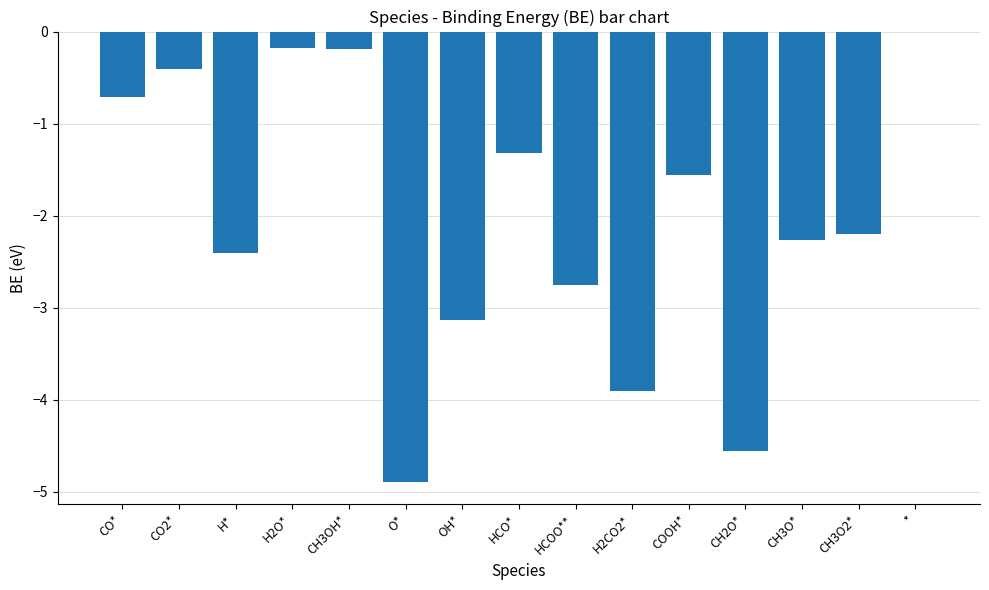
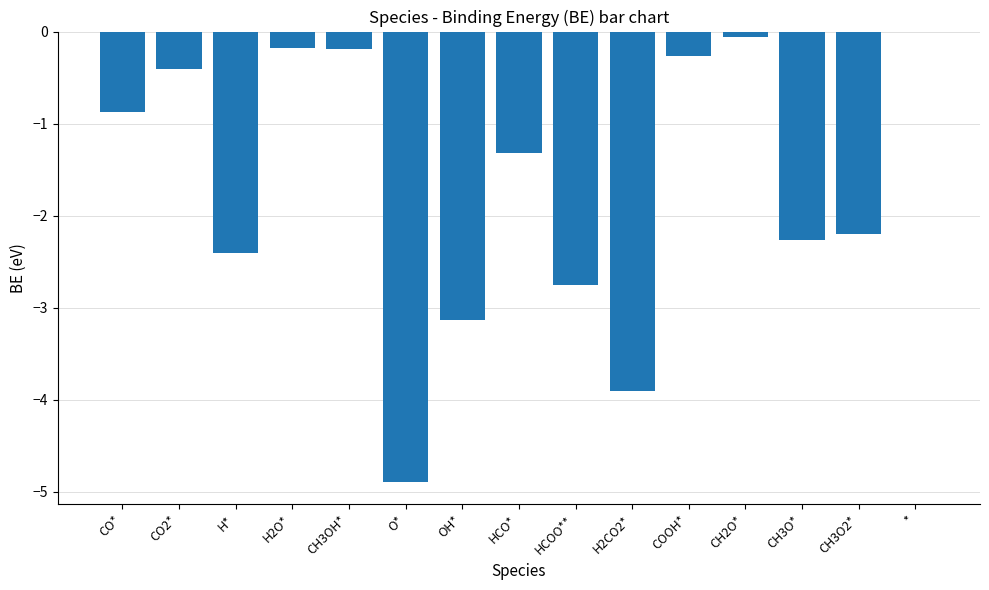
  {
-   "CO*": -0.7,
+   "CO*": -0.9,
    "CO2*": -0.4,
    "H*": -2.4,
    "H2O*": -0.2,
    "CH3OH*": -0.2,
    "O*": -4.9,
    "OH*": -3.1,
    "HCO*": -1.3,
    "HCOO**": -2.8,
    "H2CO2*": -3.9,
-   "COOH*": -1.6,
-   "CH2O*": -4.6,
+   "COOH*": -0.3,
+   "CH2O*": -0.1,
    "CH3O*": -2.3,
    "CH3O2*": -2.2,
    "*": 0.0
  }
